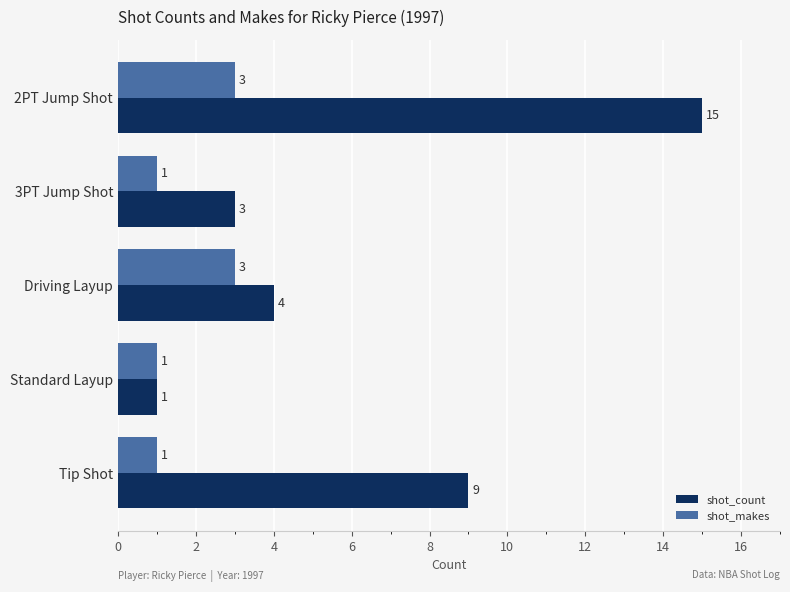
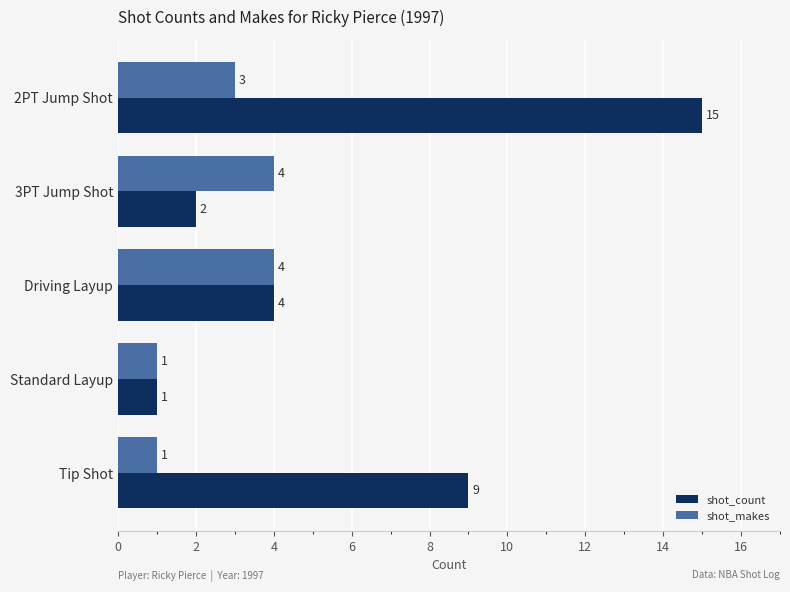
  {
    "shot_count": {
      "2PT Jump Shot": 15,
-     "3PT Jump Shot": 3,
+     "3PT Jump Shot": 2,
      "Driving Layup": 4,
      "Standard Layup": 1,
      "Tip Shot": 9
    },
    "shot_makes": {
      "2PT Jump Shot": 3,
-     "3PT Jump Shot": 1,
-     "Driving Layup": 3,
+     "3PT Jump Shot": 4,
+     "Driving Layup": 4,
      "Standard Layup": 1,
      "Tip Shot": 1
    }
  }
